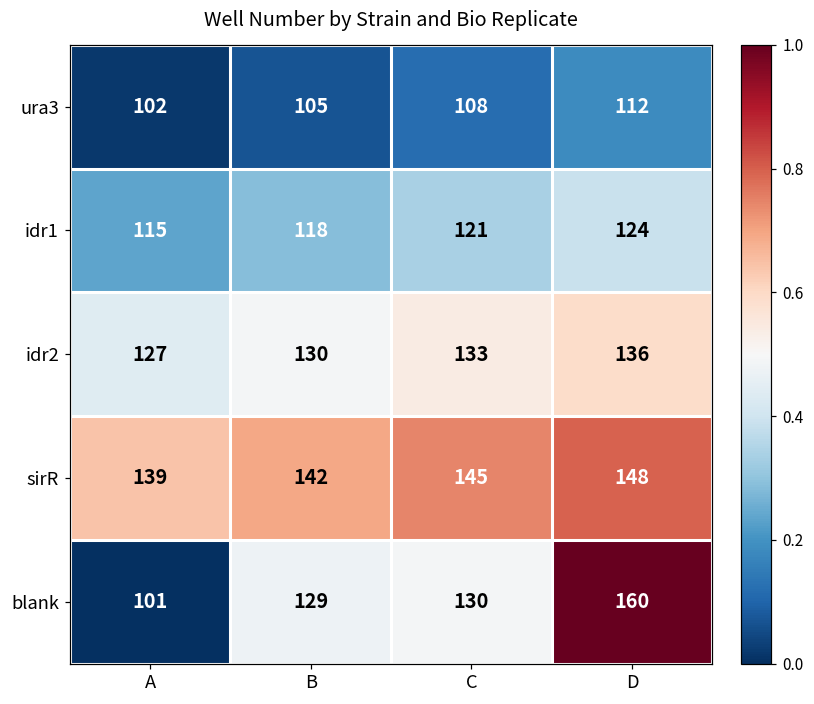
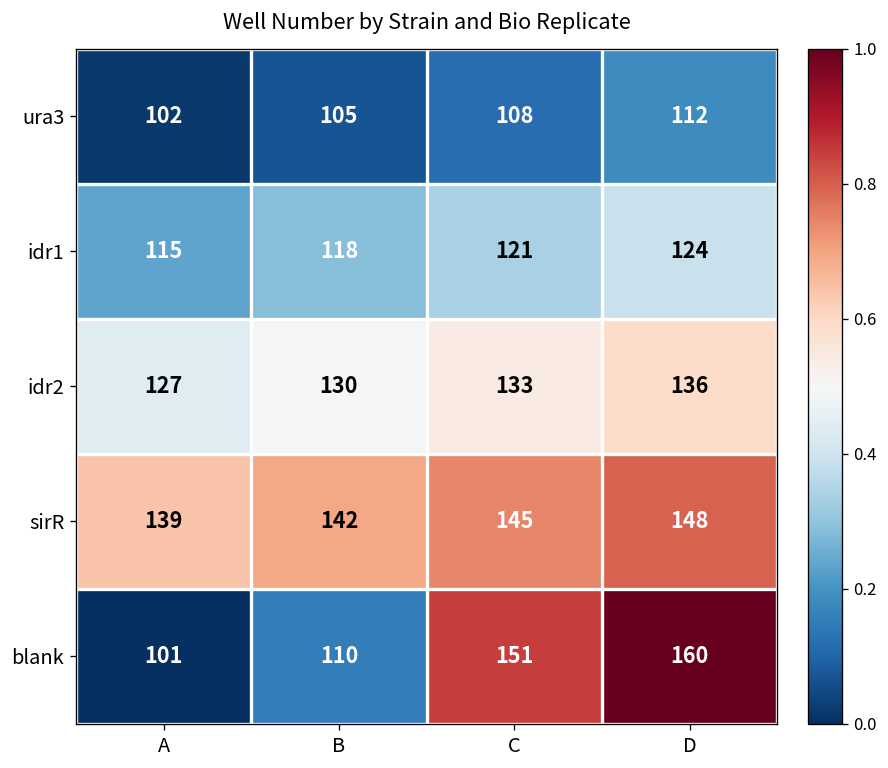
  {
    "ura3": {
      "A": 102,
      "B": 105,
      "C": 108,
      "D": 112
    },
    "idr1": {
      "A": 115,
      "B": 118,
      "C": 121,
      "D": 124
    },
    "idr2": {
      "A": 127,
      "B": 130,
      "C": 133,
      "D": 136
    },
    "sirR": {
      "A": 139,
      "B": 142,
      "C": 145,
      "D": 148
    },
    "blank": {
      "A": 101,
-     "B": 129,
-     "C": 130,
+     "B": 110,
+     "C": 151,
      "D": 160
    }
  }
